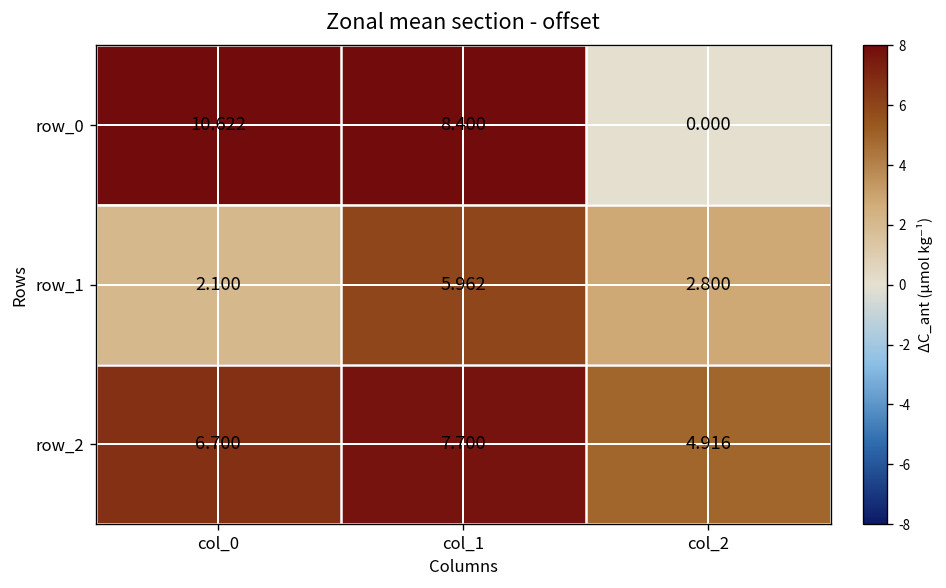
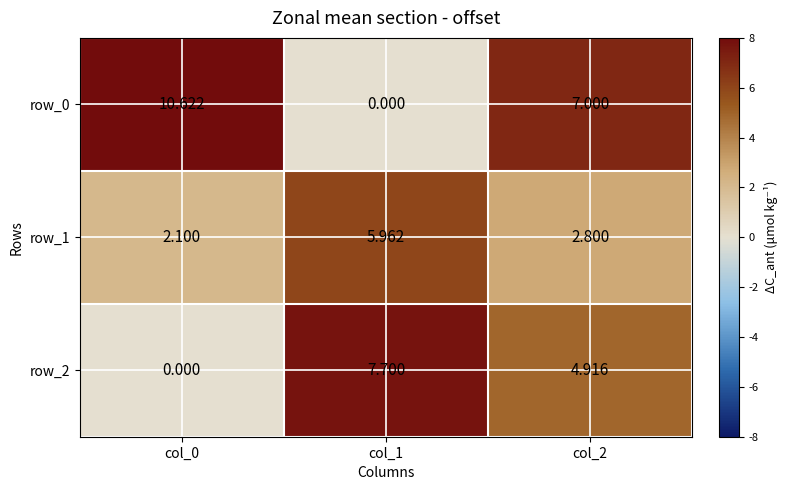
  {
    "row_0": {
      "col_0": 10.622,
-     "col_1": 8.400,
-     "col_2": 0.000
+     "col_1": 0.000,
+     "col_2": 7.000
    },
    "row_1": {
      "col_0": 2.100,
      "col_1": 5.962,
      "col_2": 2.800
    },
    "row_2": {
-     "col_0": 6.700,
+     "col_0": 0.000,
      "col_1": 7.700,
      "col_2": 4.916
    }
  }
